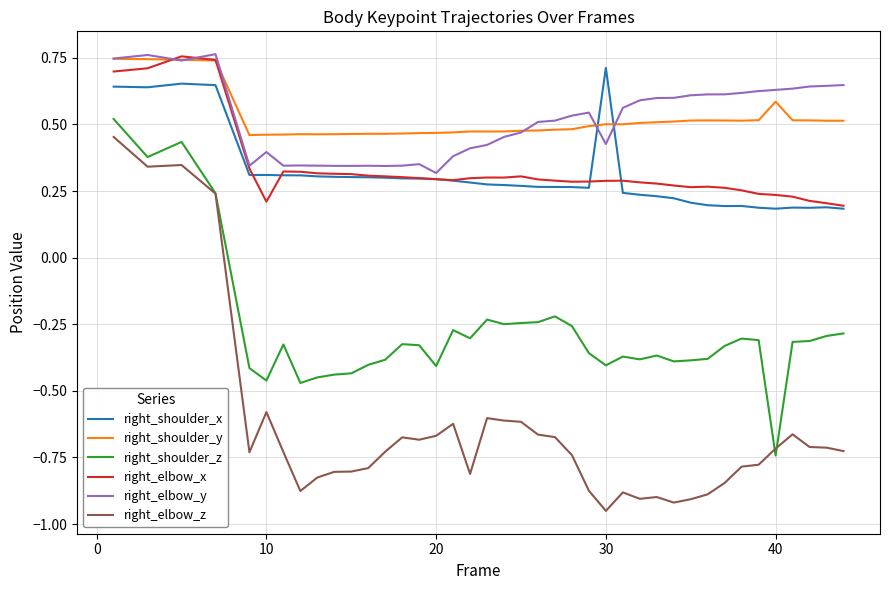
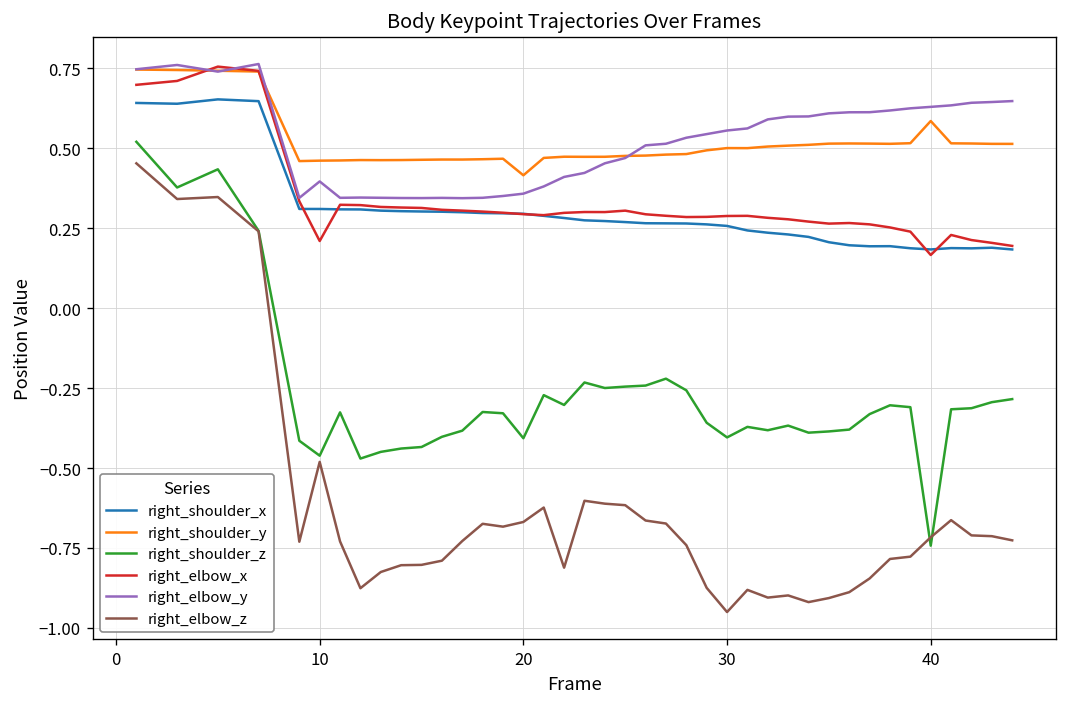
  {
    "right_shoulder_x": {
      "10": 0.31,
-     "30": 0.71,
+     "30": 0.26,
      "40": 0.18
    },
    "right_shoulder_y": {
      "10": 0.46,
-     "20": 0.47,
+     "20": 0.42,
      "30": 0.50,
      "40": 0.59
    },
    "right_shoulder_z": {
      "10": -0.46,
      "20": -0.41,
      "30": -0.40,
      "40": -0.74
    },
    "right_elbow_x": {
      "10": 0.21,
      "30": 0.29,
-     "40": 0.24
+     "40": 0.17
    },
    "right_elbow_y": {
      "10": 0.40,
-     "20": 0.32,
-     "30": 0.43,
+     "20": 0.36,
+     "30": 0.56,
      "40": 0.63
    },
    "right_elbow_z": {
-     "10": -0.58,
+     "10": -0.48,
      "20": -0.67,
      "30": -0.95,
      "40": -0.72
    }
  }
